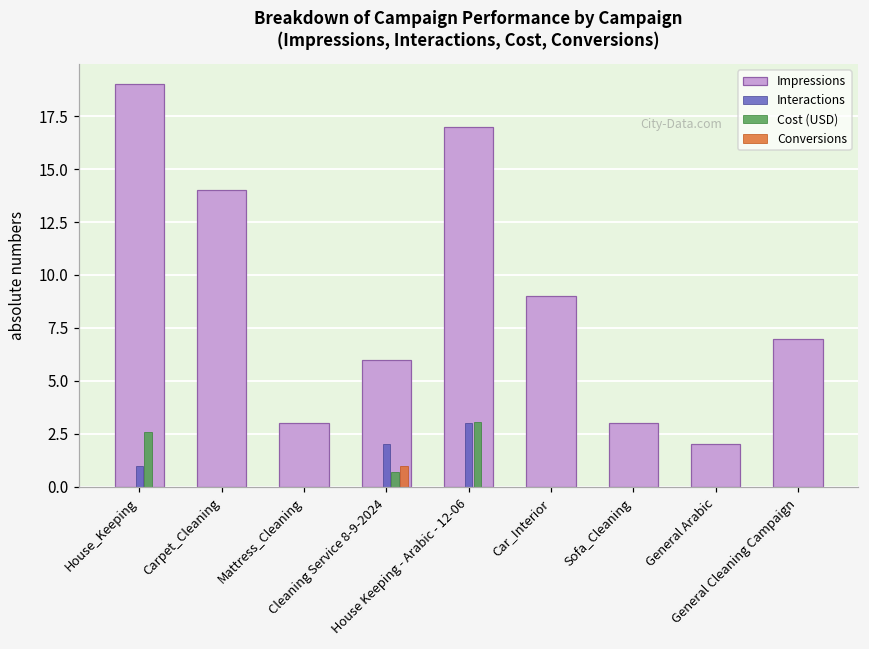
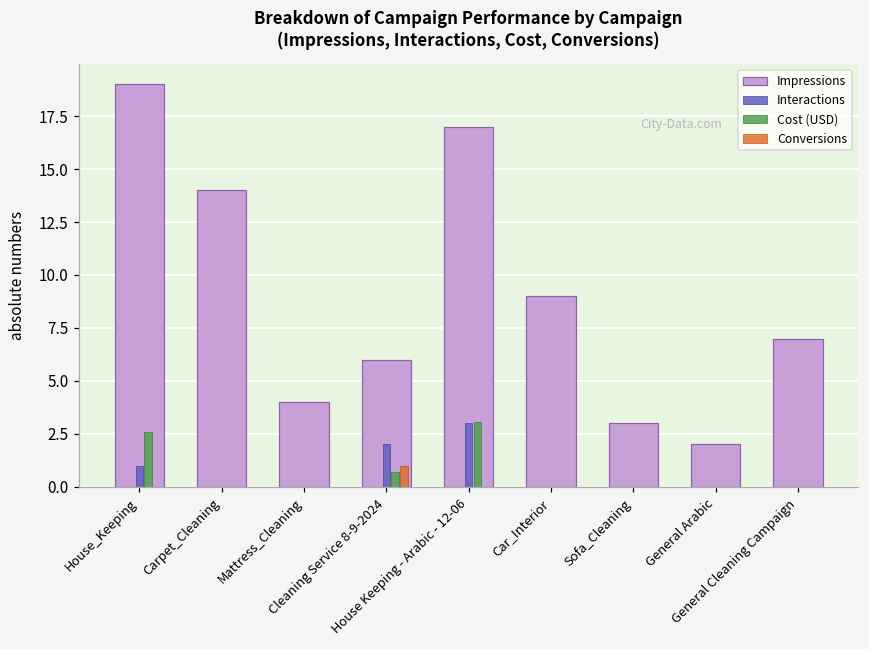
  {
    "Impressions": {
      "House_Keeping": 19,
      "Carpet_Cleaning": 14,
-     "Mattress_Cleaning": 3,
+     "Mattress_Cleaning": 4,
      "Cleaning Service 8-9-2024": 6,
      "House Keeping - Arabic - 12-06": 17,
      "Car_Interior": 9,
      "Sofa_Cleaning": 3,
      "General Arabic": 2,
      "General Cleaning Campaign": 7
    },
    "Interactions": {
      "Carpet_Cleaning": 0,
      "Mattress_Cleaning": 0,
      "Car_Interior": 0,
      "Sofa_Cleaning": 0,
      "General Arabic": 0,
      "General Cleaning Campaign": 0
    },
    "Cost (USD)": {
      "Carpet_Cleaning": 0,
      "Mattress_Cleaning": 0,
      "Car_Interior": 0,
      "Sofa_Cleaning": 0,
      "General Arabic": 0,
      "General Cleaning Campaign": 0
    },
    "Conversions": {
      "House_Keeping": 0,
      "Carpet_Cleaning": 0,
      "Mattress_Cleaning": 0,
      "House Keeping - Arabic - 12-06": 0,
      "Car_Interior": 0,
      "Sofa_Cleaning": 0,
      "General Arabic": 0,
      "General Cleaning Campaign": 0
    }
  }
